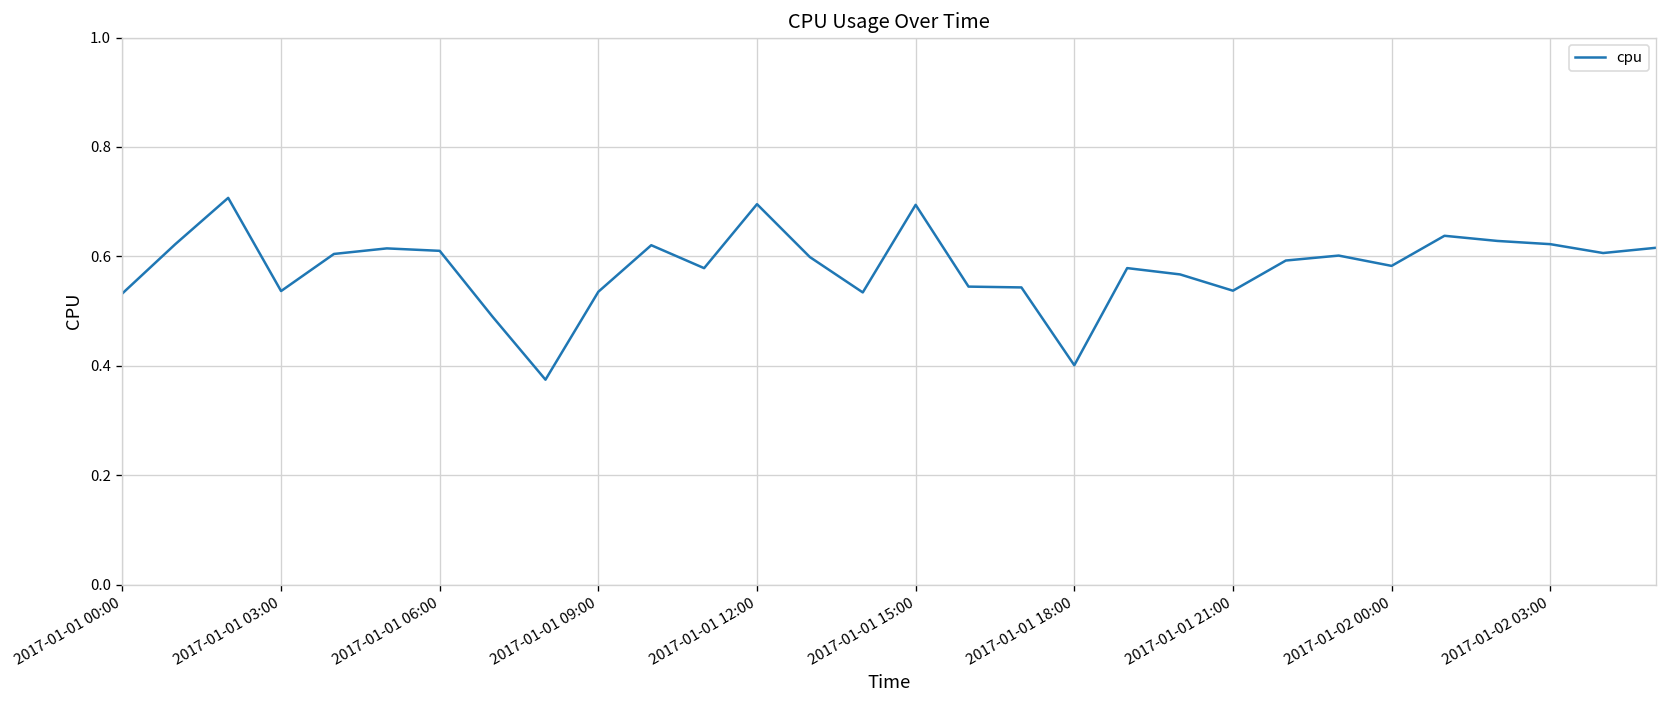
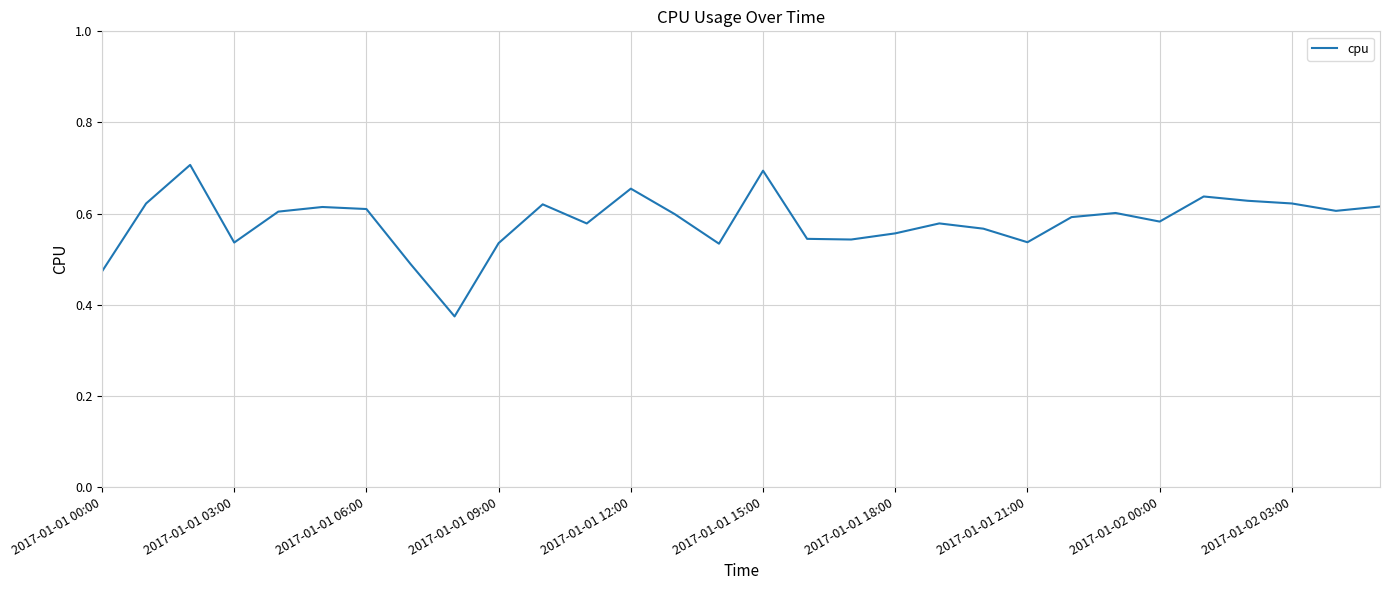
  {
-   "2017-01-01 00:00": 0.53,
+   "2017-01-01 00:00": 0.47,
    "2017-01-01 03:00": 0.54,
    "2017-01-01 06:00": 0.61,
    "2017-01-01 09:00": 0.54,
-   "2017-01-01 12:00": 0.70,
+   "2017-01-01 12:00": 0.65,
    "2017-01-01 15:00": 0.69,
-   "2017-01-01 18:00": 0.40,
+   "2017-01-01 18:00": 0.56,
    "2017-01-01 21:00": 0.54,
    "2017-01-02 00:00": 0.58,
    "2017-01-02 03:00": 0.62
  }
